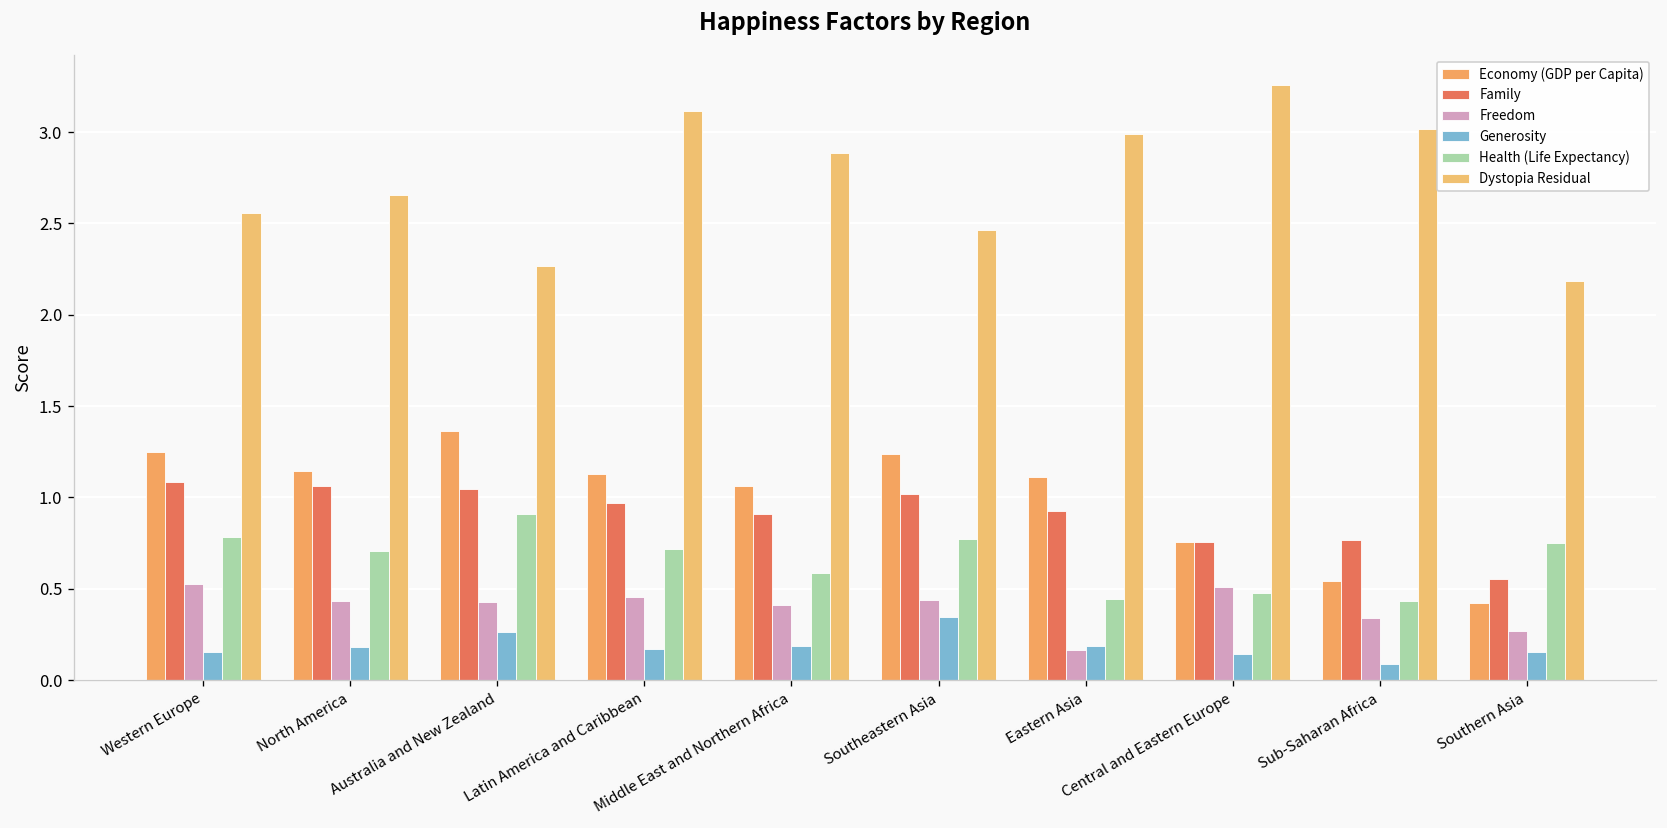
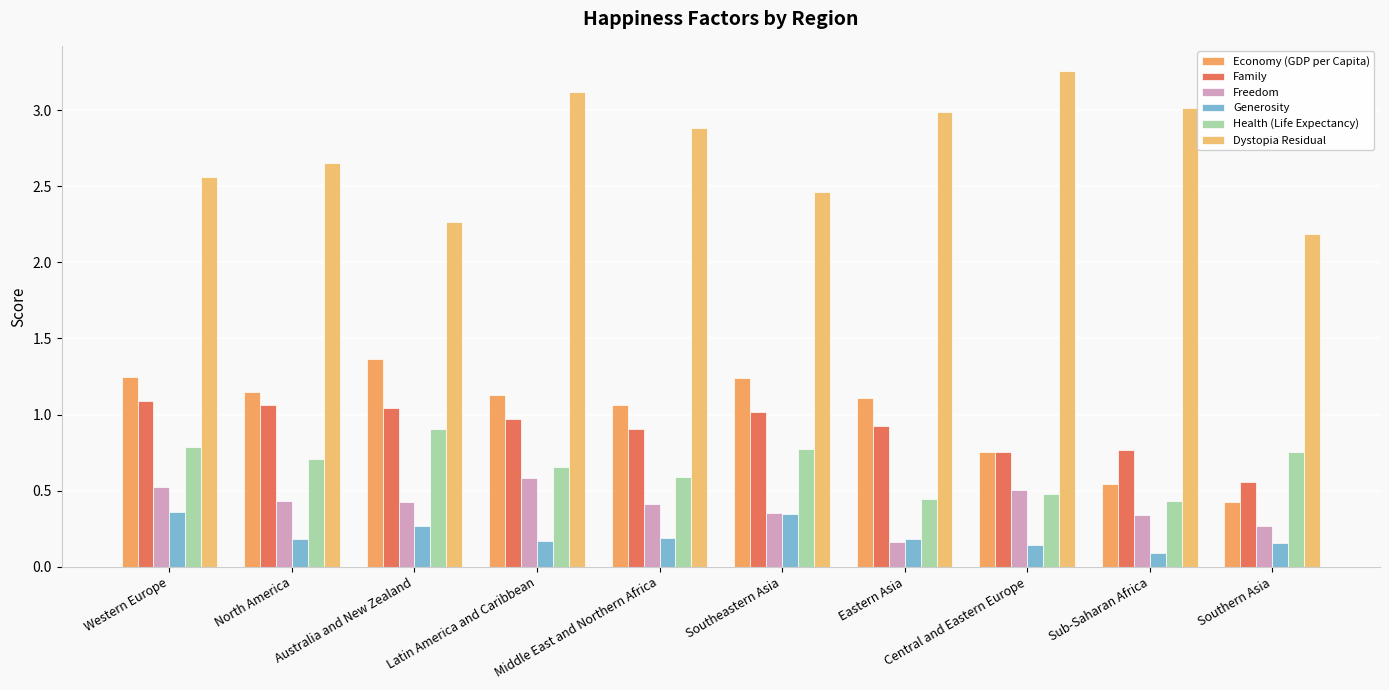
  {
    "Freedom": {
      "Western Europe": 0.53,
      "North America": 0.43,
      "Australia and New Zealand": 0.43,
-     "Latin America and Caribbean": 0.46,
+     "Latin America and Caribbean": 0.58,
      "Middle East and Northern Africa": 0.41,
-     "Southeastern Asia": 0.44,
+     "Southeastern Asia": 0.35,
      "Eastern Asia": 0.16,
      "Central and Eastern Europe": 0.51,
      "Sub-Saharan Africa": 0.34,
      "Southern Asia": 0.27
    },
    "Generosity": {
-     "Western Europe": 0.16,
+     "Western Europe": 0.36,
      "North America": 0.18,
      "Australia and New Zealand": 0.26,
      "Latin America and Caribbean": 0.17,
      "Middle East and Northern Africa": 0.19,
      "Southeastern Asia": 0.35,
      "Eastern Asia": 0.19,
      "Central and Eastern Europe": 0.14,
      "Sub-Saharan Africa": 0.09,
      "Southern Asia": 0.15
    },
    "Health (Life Expectancy)": {
      "Western Europe": 0.78,
      "North America": 0.71,
      "Australia and New Zealand": 0.91,
-     "Latin America and Caribbean": 0.72,
+     "Latin America and Caribbean": 0.66,
      "Middle East and Northern Africa": 0.59,
      "Southeastern Asia": 0.77,
      "Eastern Asia": 0.44,
      "Central and Eastern Europe": 0.48,
      "Sub-Saharan Africa": 0.43,
      "Southern Asia": 0.75
    }
  }
